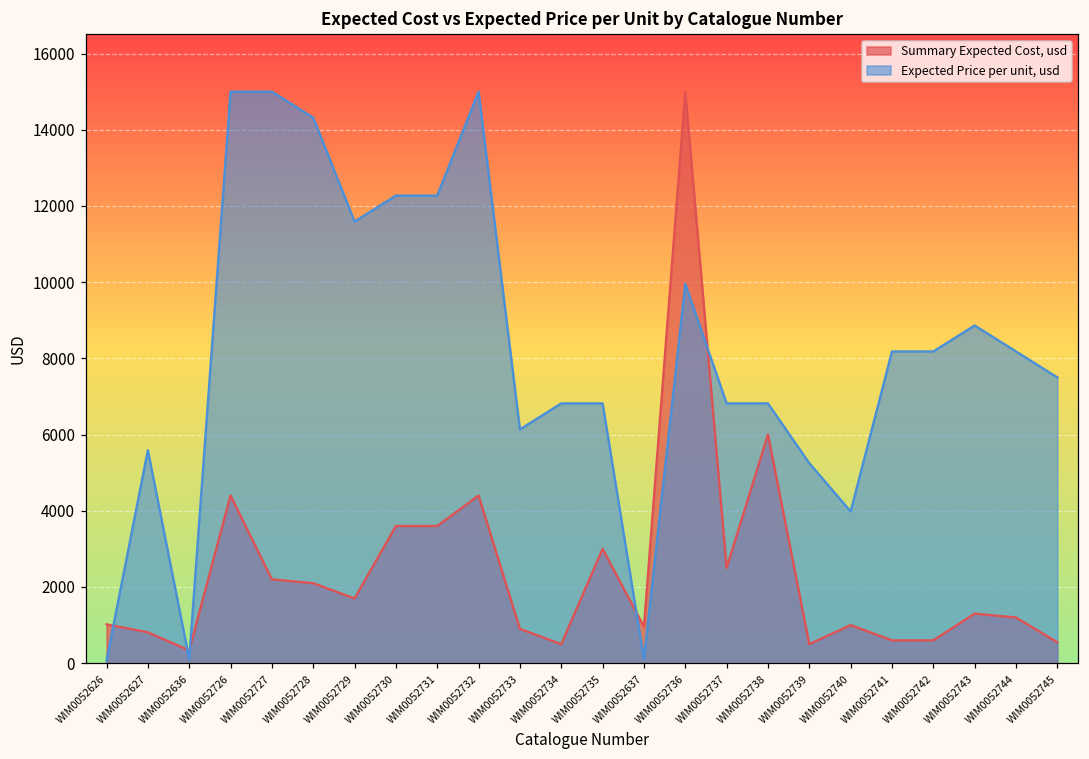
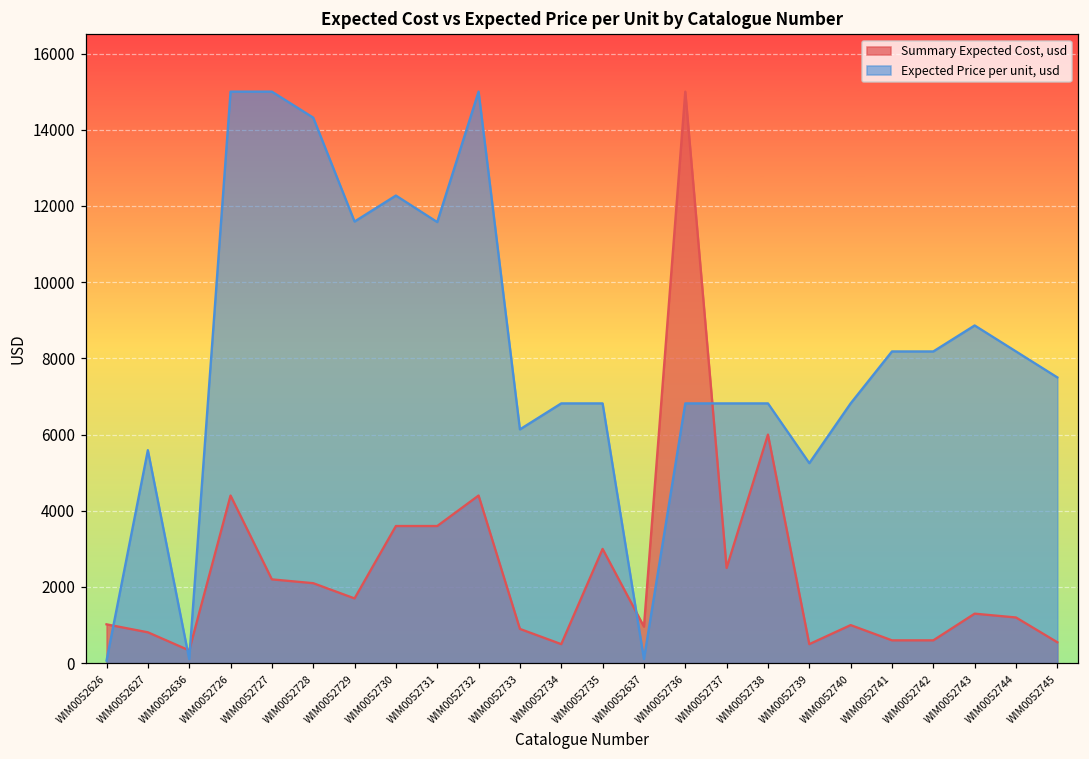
  {
    "Summary Expected Cost, usd": {
      "WIM0052626": 1000,
      "WIM0052627": 800,
      "WIM0052636": 300,
      "WIM0052726": 4400,
      "WIM0052727": 2200,
      "WIM0052728": 2100,
      "WIM0052729": 1700,
      "WIM0052730": 3600,
      "WIM0052731": 3600,
      "WIM0052732": 4400,
      "WIM0052733": 900,
      "WIM0052734": 500,
      "WIM0052735": 3000,
      "WIM0052637": 1000,
      "WIM0052736": 15000,
      "WIM0052737": 2500,
      "WIM0052738": 6000,
      "WIM0052739": 500,
      "WIM0052740": 1000,
      "WIM0052741": 600,
      "WIM0052742": 600,
      "WIM0052743": 1300,
      "WIM0052744": 1200,
      "WIM0052745": 600
    },
    "Expected Price per unit, usd": {
      "WIM0052626": 100,
      "WIM0052627": 5600,
      "WIM0052636": 100,
      "WIM0052726": 15000,
      "WIM0052727": 15000,
      "WIM0052728": 14300,
      "WIM0052729": 11600,
      "WIM0052730": 12300,
-     "WIM0052731": 12300,
+     "WIM0052731": 11600,
      "WIM0052732": 15000,
      "WIM0052733": 6100,
      "WIM0052734": 6800,
      "WIM0052735": 6800,
      "WIM0052637": 100,
-     "WIM0052736": 10000,
+     "WIM0052736": 6800,
      "WIM0052737": 6800,
      "WIM0052738": 6800,
      "WIM0052739": 5300,
-     "WIM0052740": 4000,
+     "WIM0052740": 6800,
      "WIM0052741": 8200,
      "WIM0052742": 8200,
      "WIM0052743": 8900,
      "WIM0052744": 8200,
      "WIM0052745": 7500
    }
  }
